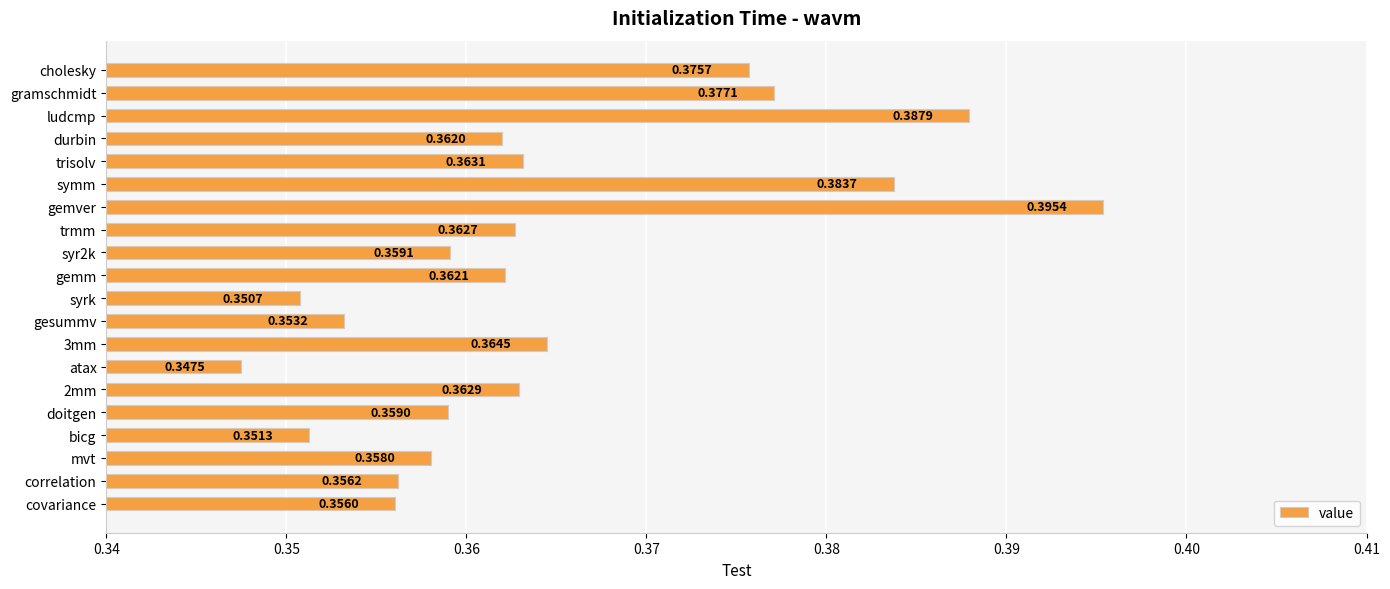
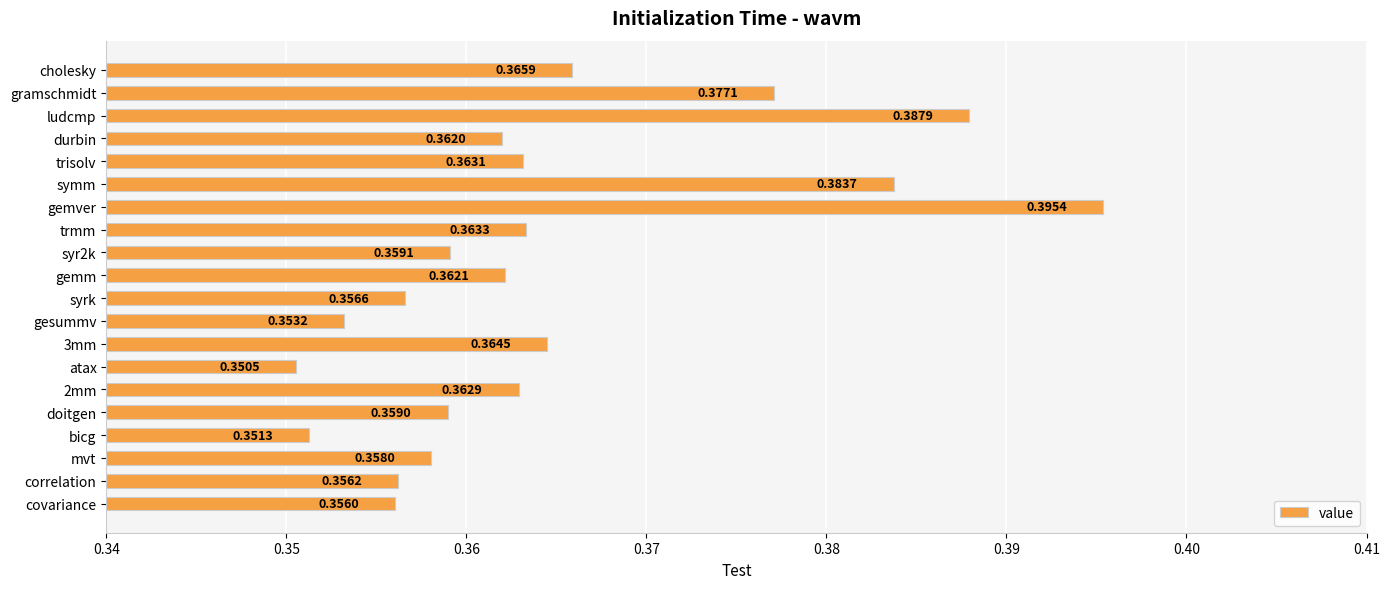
  {
-   "cholesky": 0.3757,
+   "cholesky": 0.3659,
    "gramschmidt": 0.3771,
    "ludcmp": 0.3879,
    "durbin": 0.3620,
    "trisolv": 0.3631,
    "symm": 0.3837,
    "gemver": 0.3954,
-   "trmm": 0.3627,
+   "trmm": 0.3633,
    "syr2k": 0.3591,
    "gemm": 0.3621,
-   "syrk": 0.3507,
+   "syrk": 0.3566,
    "gesummv": 0.3532,
    "3mm": 0.3645,
-   "atax": 0.3475,
+   "atax": 0.3505,
    "2mm": 0.3629,
    "doitgen": 0.3590,
    "bicg": 0.3513,
    "mvt": 0.3580,
    "correlation": 0.3562,
    "covariance": 0.3560
  }
